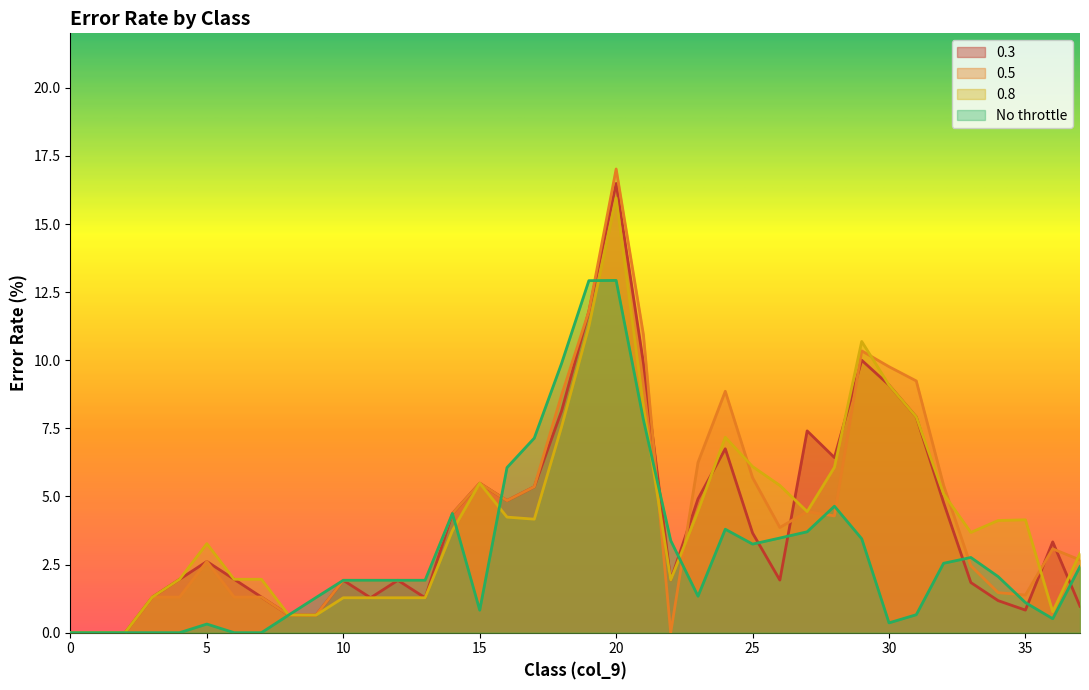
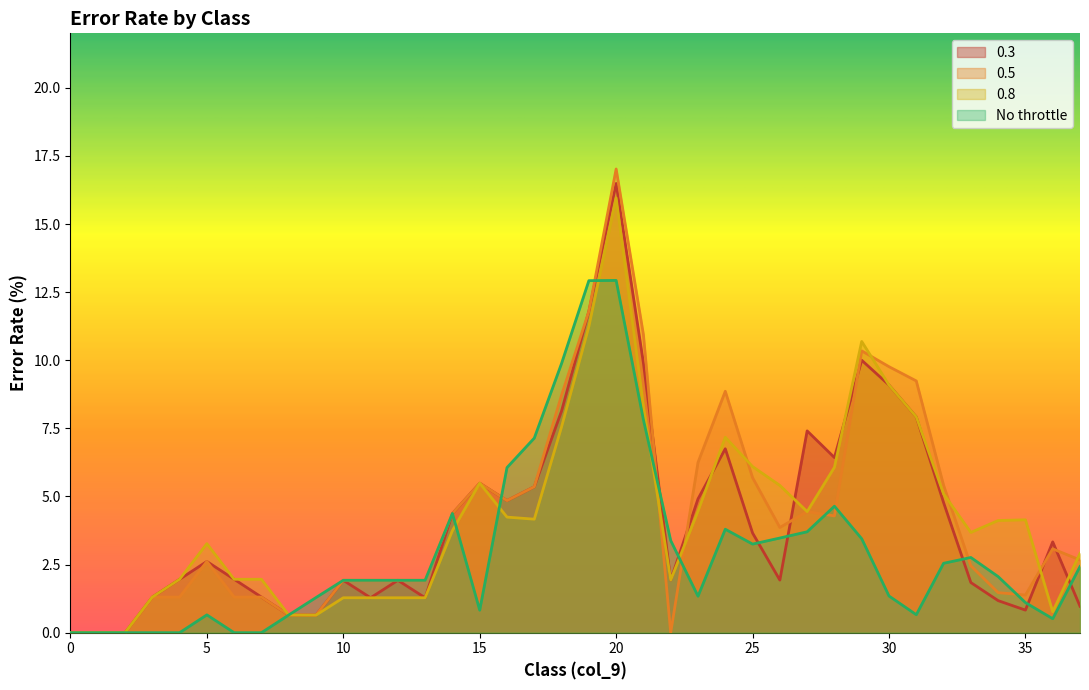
  {
    "No throttle": {
-     "5": 0.3,
+     "5": 0.7,
      "15": 0.8,
      "20": 12.9,
      "25": 3.3,
-     "30": 0.4,
+     "30": 1.3,
      "35": 1.1
    }
  }
